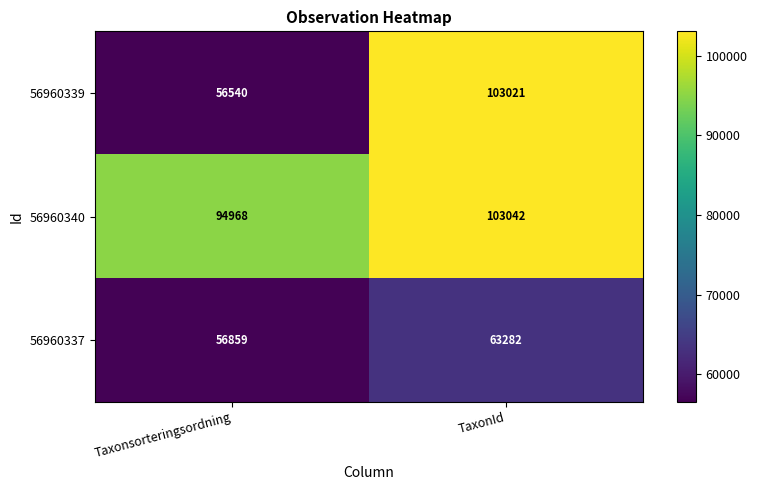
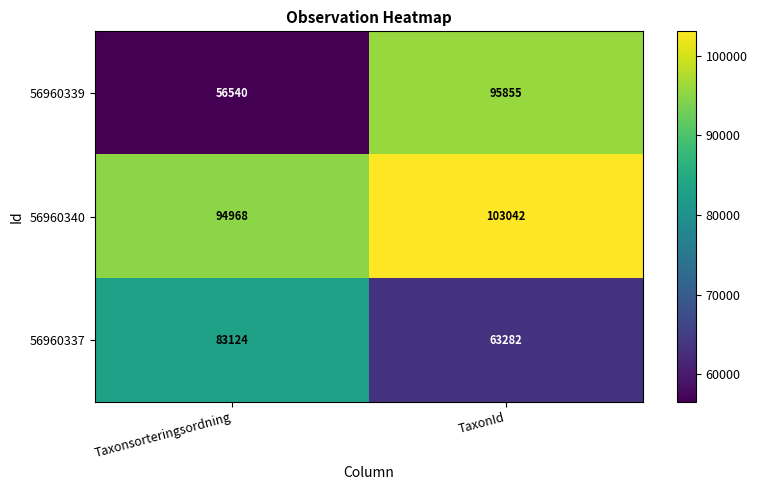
  {
    "56960339": {
      "Taxonsorteringsordning": 56540,
-     "TaxonId": 103021
+     "TaxonId": 95855
    },
    "56960340": {
      "Taxonsorteringsordning": 94968,
      "TaxonId": 103042
    },
    "56960337": {
-     "Taxonsorteringsordning": 56859,
+     "Taxonsorteringsordning": 83124,
      "TaxonId": 63282
    }
  }
